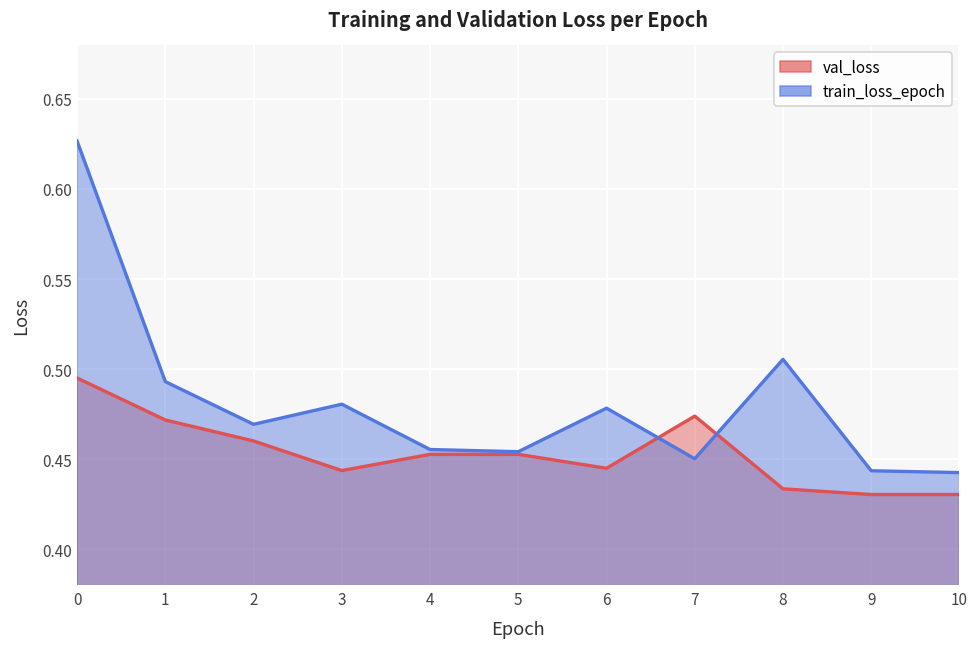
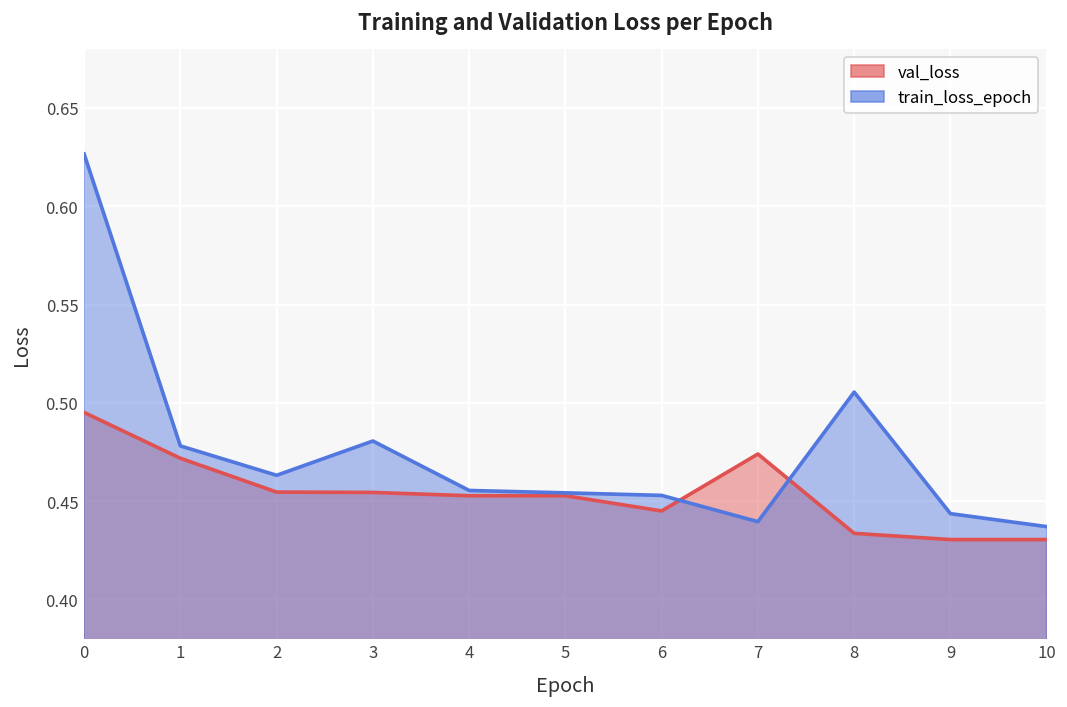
  {
    "val_loss": {
      "0": 0.495,
      "1": 0.472,
-     "2": 0.460,
-     "3": 0.444,
+     "2": 0.455,
+     "3": 0.454,
      "4": 0.453,
      "6": 0.445,
      "7": 0.474,
      "8": 0.434,
      "9": 0.430,
      "10": 0.430
    },
    "train_loss_epoch": {
      "0": 0.627,
-     "1": 0.493,
-     "2": 0.469,
+     "1": 0.478,
+     "2": 0.463,
      "3": 0.481,
      "4": 0.455,
-     "6": 0.478,
-     "7": 0.450,
+     "6": 0.453,
+     "7": 0.440,
      "8": 0.505,
      "9": 0.444,
-     "10": 0.443
+     "10": 0.437
    }
  }
